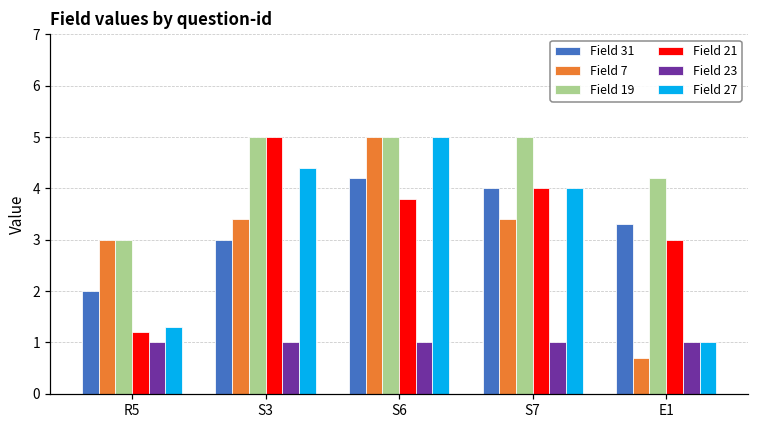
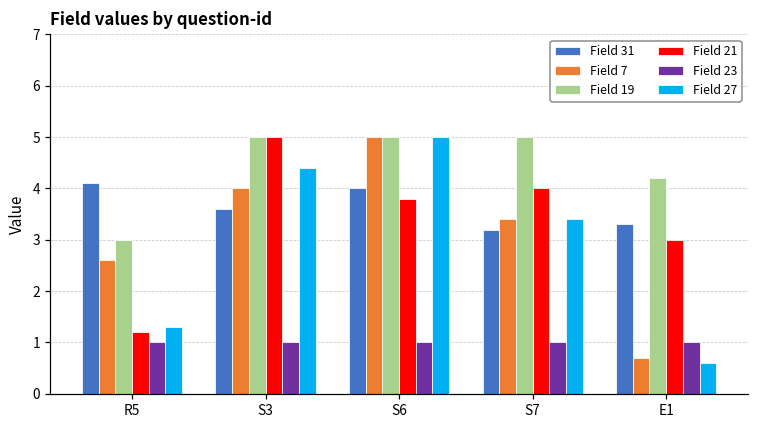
  {
    "Field 31": {
-     "R5": 2.0,
-     "S3": 3.0,
-     "S6": 4.2,
-     "S7": 4.0,
+     "R5": 4.1,
+     "S3": 3.6,
+     "S6": 4.0,
+     "S7": 3.2,
      "E1": 3.3
    },
    "Field 7": {
-     "R5": 3.0,
-     "S3": 3.4,
+     "R5": 2.6,
+     "S3": 4.0,
      "S6": 5.0,
      "S7": 3.4,
      "E1": 0.7
    },
    "Field 19": {
      "R5": 3.0,
      "S3": 5.0,
      "S6": 5.0,
      "S7": 5.0,
      "E1": 4.2
    },
    "Field 21": {
      "R5": 1.2,
      "S3": 5.0,
      "S6": 3.8,
      "S7": 4.0,
      "E1": 3.0
    },
    "Field 23": {
      "R5": 1.0,
      "S3": 1.0,
      "S6": 1.0,
      "S7": 1.0,
      "E1": 1.0
    },
    "Field 27": {
      "R5": 1.3,
      "S3": 4.4,
      "S6": 5.0,
-     "S7": 4.0,
-     "E1": 1.0
+     "S7": 3.4,
+     "E1": 0.6
    }
  }
